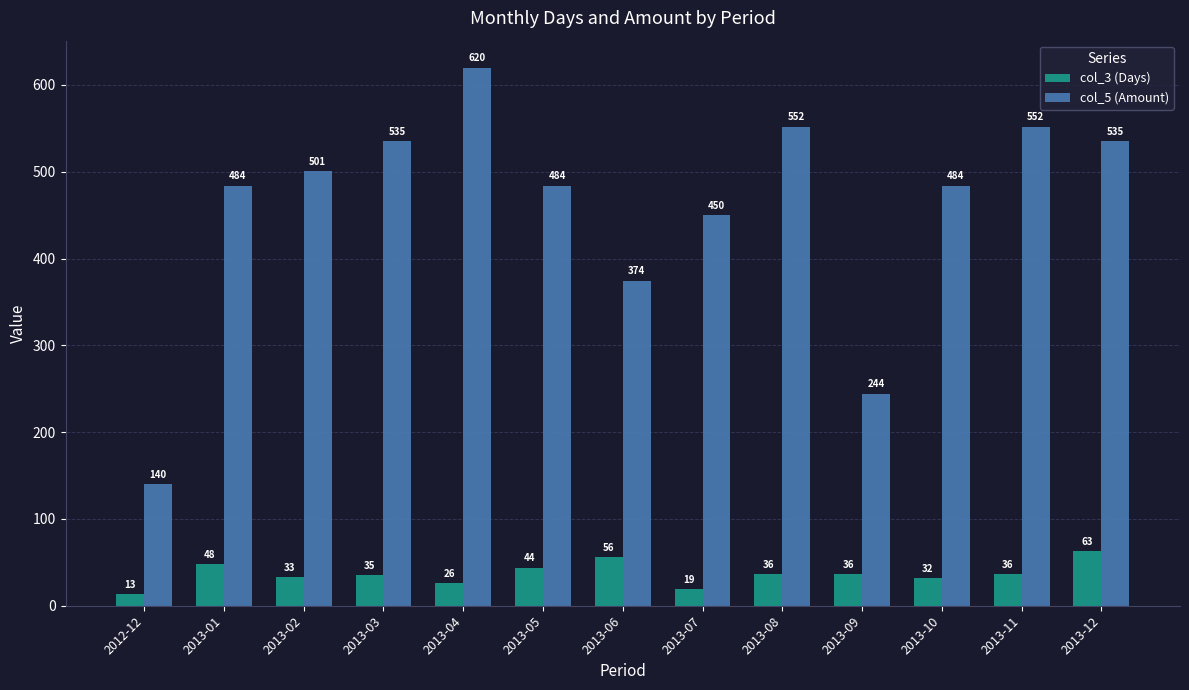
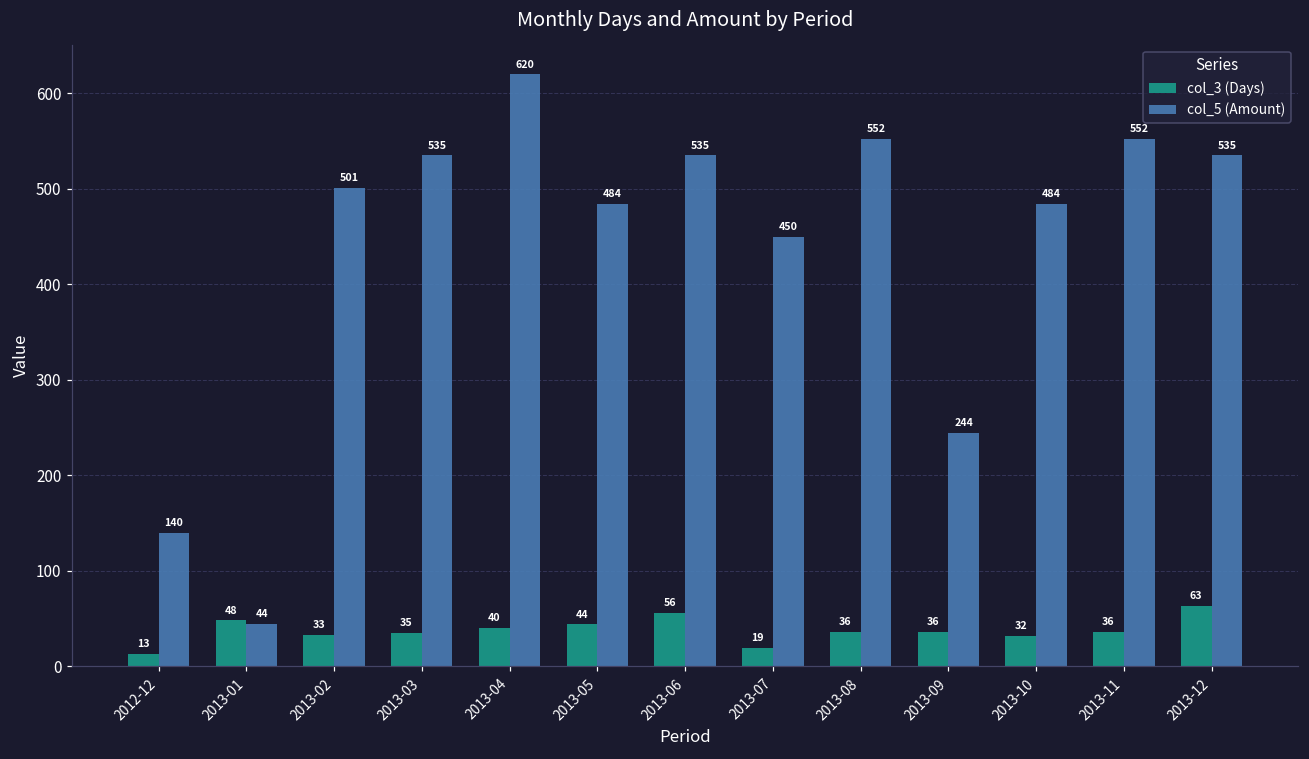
  {
    "col_3 (Days)": {
      "2012-12": 13,
      "2013-01": 48,
      "2013-02": 33,
      "2013-03": 35,
-     "2013-04": 26,
+     "2013-04": 40,
      "2013-05": 44,
      "2013-06": 56,
      "2013-07": 19,
      "2013-08": 36,
      "2013-09": 36,
      "2013-10": 32,
      "2013-11": 36,
      "2013-12": 63
    },
    "col_5 (Amount)": {
      "2012-12": 140,
-     "2013-01": 484,
+     "2013-01": 44,
      "2013-02": 501,
      "2013-03": 535,
      "2013-04": 620,
      "2013-05": 484,
-     "2013-06": 374,
+     "2013-06": 535,
      "2013-07": 450,
      "2013-08": 552,
      "2013-09": 244,
      "2013-10": 484,
      "2013-11": 552,
      "2013-12": 535
    }
  }
